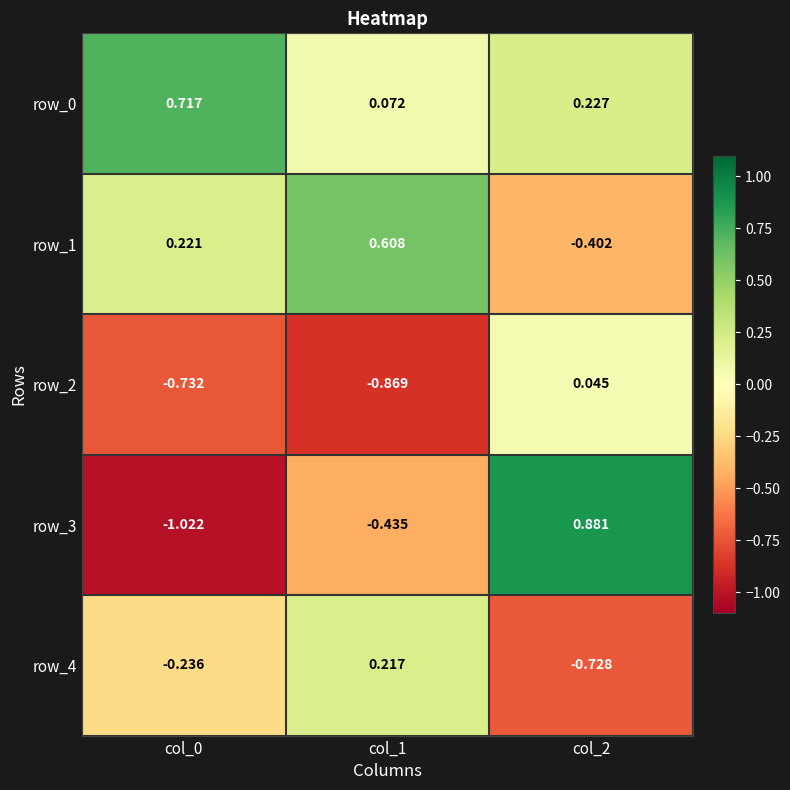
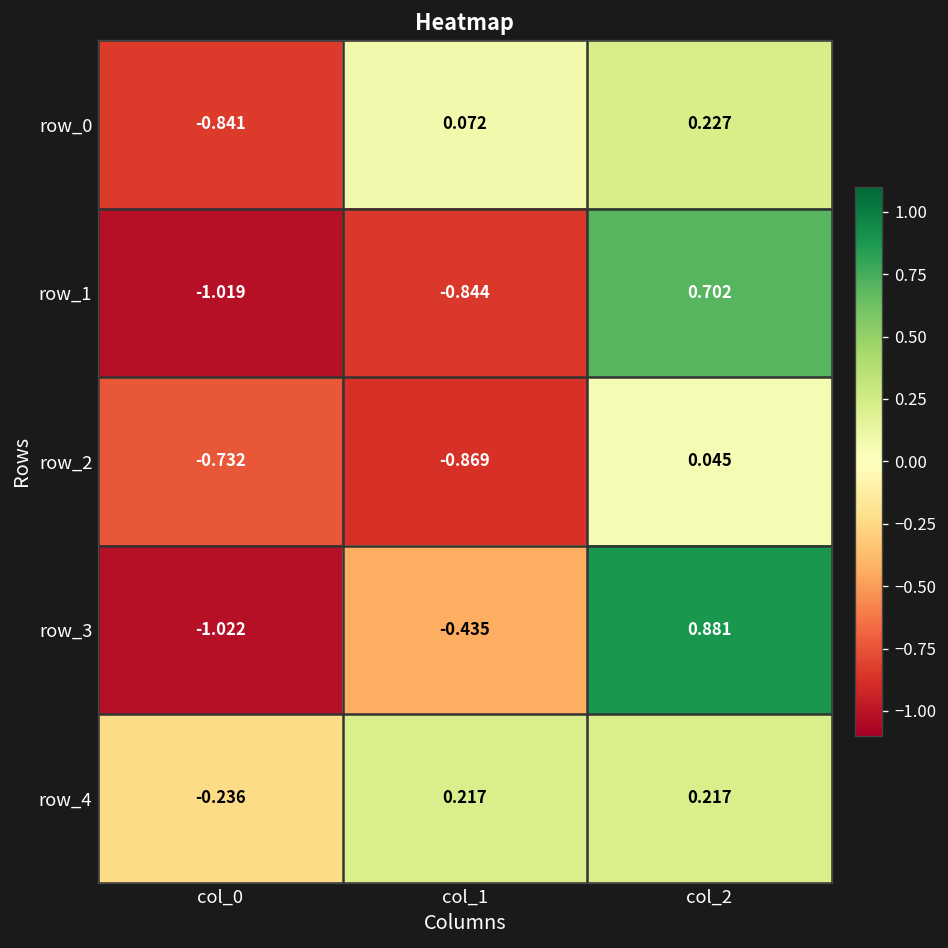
  {
    "row_0": {
-     "col_0": 0.717,
+     "col_0": -0.841,
      "col_1": 0.072,
      "col_2": 0.227
    },
    "row_1": {
-     "col_0": 0.221,
-     "col_1": 0.608,
-     "col_2": -0.402
+     "col_0": -1.019,
+     "col_1": -0.844,
+     "col_2": 0.702
    },
    "row_2": {
      "col_0": -0.732,
      "col_1": -0.869,
      "col_2": 0.045
    },
    "row_3": {
      "col_0": -1.022,
      "col_1": -0.435,
      "col_2": 0.881
    },
    "row_4": {
      "col_0": -0.236,
      "col_1": 0.217,
-     "col_2": -0.728
+     "col_2": 0.217
    }
  }
